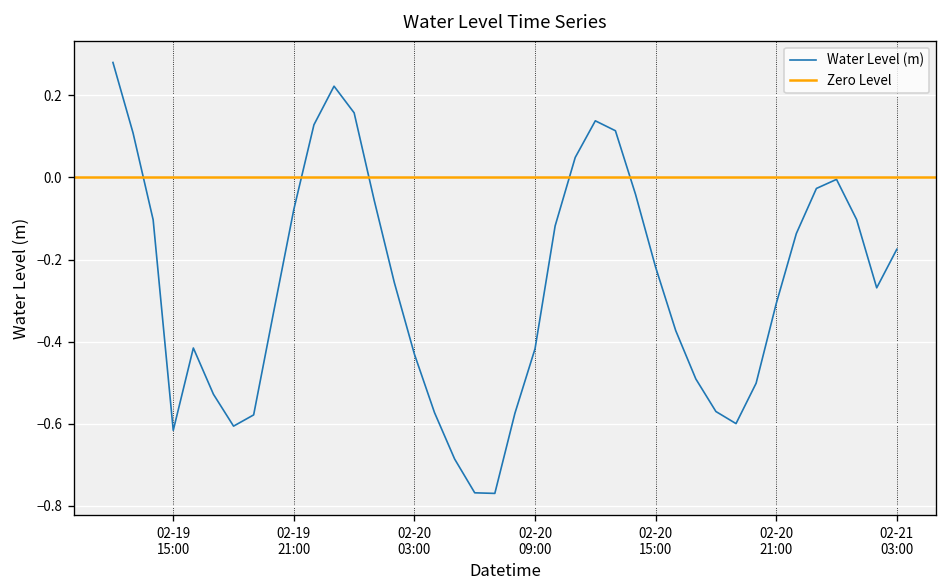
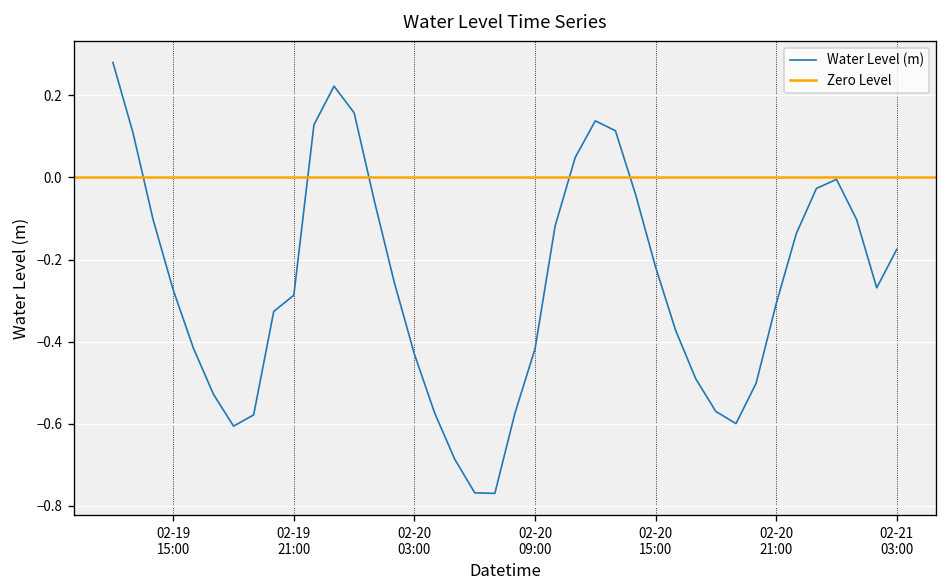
  {
-   "02-19 15:00": -0.62,
-   "02-19 21:00": -0.08,
+   "02-19 15:00": -0.27,
+   "02-19 21:00": -0.29,
    "02-20 03:00": -0.43,
    "02-20 09:00": -0.42,
    "02-20 15:00": -0.22,
    "02-20 21:00": -0.31,
    "02-21 03:00": -0.17
  }
